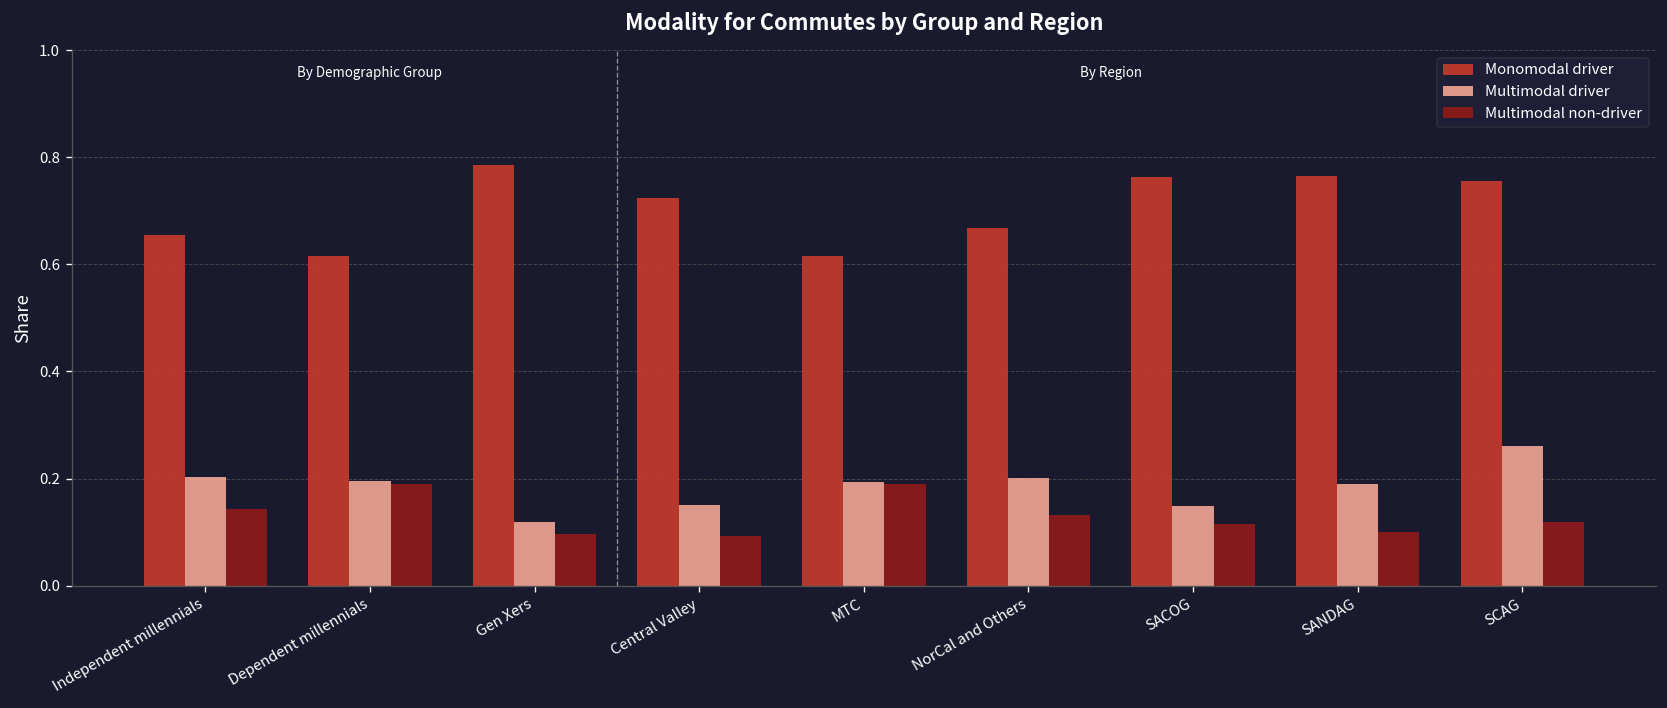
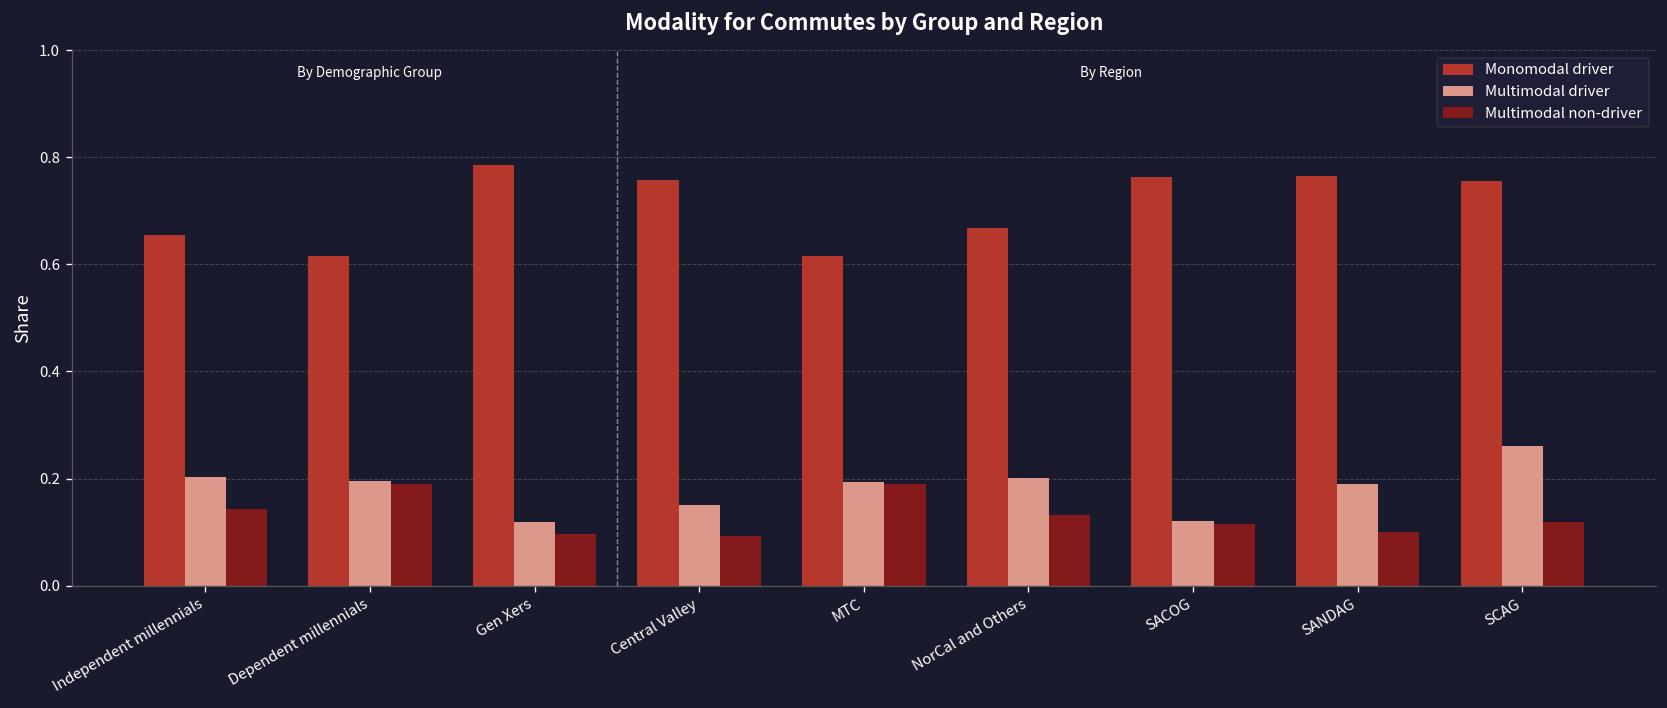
  {
    "Monomodal driver": {
      "Independent millennials": 0.65,
      "Dependent millennials": 0.61,
      "Gen Xers": 0.79,
-     "Central Valley": 0.72,
+     "Central Valley": 0.76,
      "MTC": 0.62,
      "NorCal and Others": 0.67,
      "SACOG": 0.76,
      "SANDAG": 0.76,
      "SCAG": 0.76
    },
    "Multimodal driver": {
      "Independent millennials": 0.20,
      "Dependent millennials": 0.19,
      "Gen Xers": 0.12,
      "Central Valley": 0.15,
      "MTC": 0.19,
      "NorCal and Others": 0.20,
-     "SACOG": 0.15,
+     "SACOG": 0.12,
      "SANDAG": 0.19,
      "SCAG": 0.26
    },
    "Multimodal non-driver": {
      "Independent millennials": 0.14,
      "Dependent millennials": 0.19,
      "Gen Xers": 0.10,
      "Central Valley": 0.09,
      "MTC": 0.19,
      "NorCal and Others": 0.13,
      "SACOG": 0.12,
      "SANDAG": 0.10,
      "SCAG": 0.12
    }
  }
